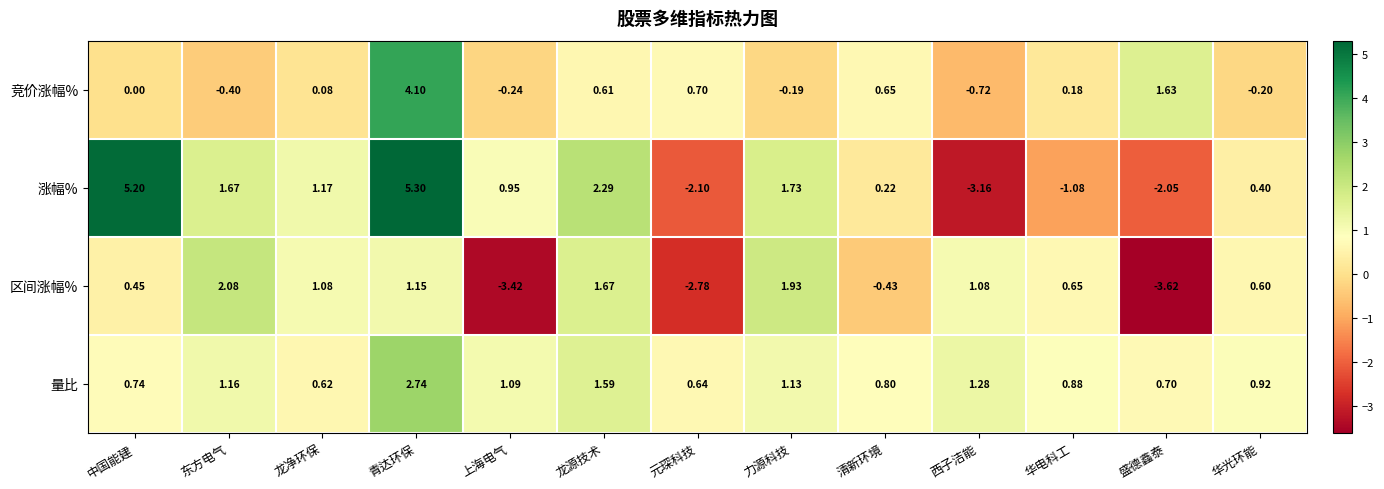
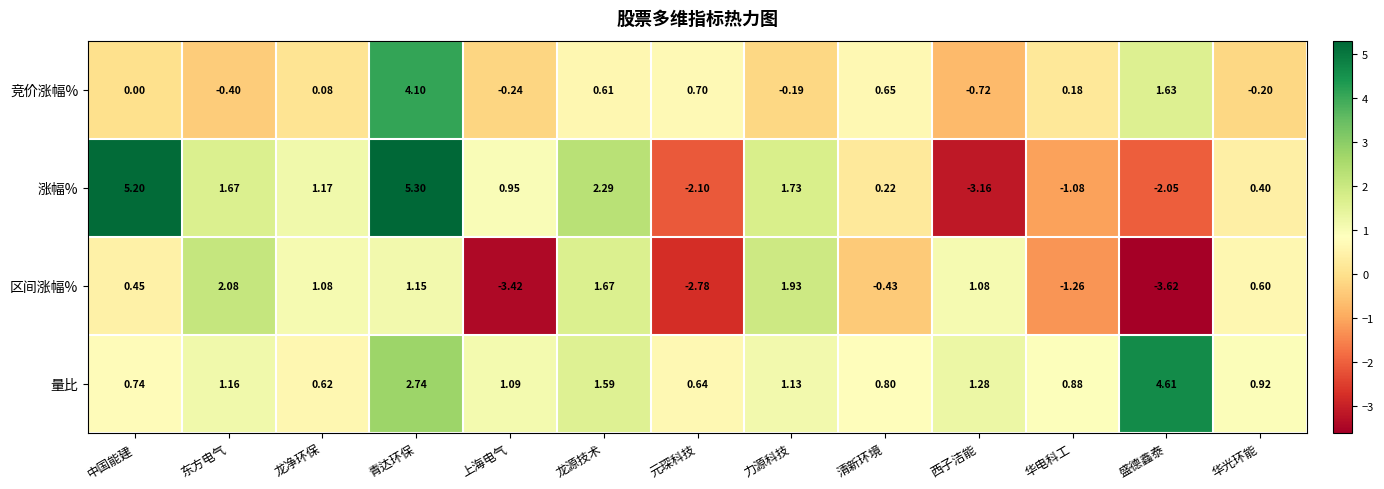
  {
    "竞价涨幅%": {
      "中国能建": 0.00,
      "东方电气": -0.40,
      "龙净环保": 0.08,
      "青达环保": 4.10,
      "上海电气": -0.24,
      "龙源技术": 0.61,
      "元琛科技": 0.70,
      "力源科技": -0.19,
      "清新环境": 0.65,
      "西子洁能": -0.72,
      "华电科工": 0.18,
      "盛德鑫泰": 1.63,
      "华光环能": -0.20
    },
    "涨幅%": {
      "中国能建": 5.20,
      "东方电气": 1.67,
      "龙净环保": 1.17,
      "青达环保": 5.30,
      "上海电气": 0.95,
      "龙源技术": 2.29,
      "元琛科技": -2.10,
      "力源科技": 1.73,
      "清新环境": 0.22,
      "西子洁能": -3.16,
      "华电科工": -1.08,
      "盛德鑫泰": -2.05,
      "华光环能": 0.40
    },
    "区间涨幅%": {
      "中国能建": 0.45,
      "东方电气": 2.08,
      "龙净环保": 1.08,
      "青达环保": 1.15,
      "上海电气": -3.42,
      "龙源技术": 1.67,
      "元琛科技": -2.78,
      "力源科技": 1.93,
      "清新环境": -0.43,
      "西子洁能": 1.08,
-     "华电科工": 0.65,
+     "华电科工": -1.26,
      "盛德鑫泰": -3.62,
      "华光环能": 0.60
    },
    "量比": {
      "中国能建": 0.74,
      "东方电气": 1.16,
      "龙净环保": 0.62,
      "青达环保": 2.74,
      "上海电气": 1.09,
      "龙源技术": 1.59,
      "元琛科技": 0.64,
      "力源科技": 1.13,
      "清新环境": 0.80,
      "西子洁能": 1.28,
      "华电科工": 0.88,
-     "盛德鑫泰": 0.70,
+     "盛德鑫泰": 4.61,
      "华光环能": 0.92
    }
  }
